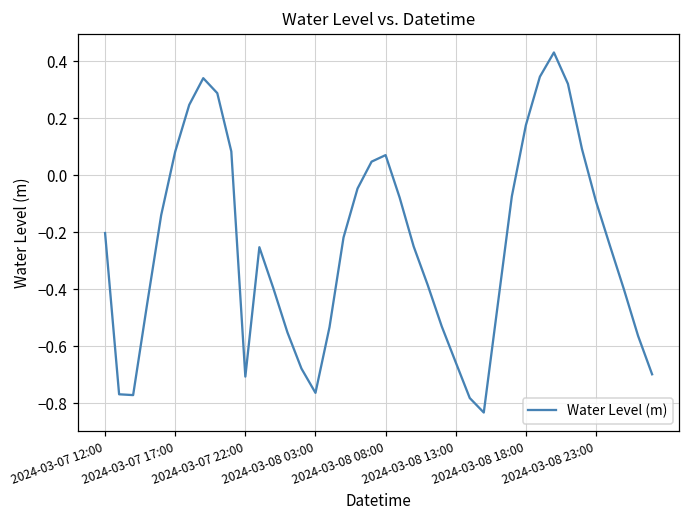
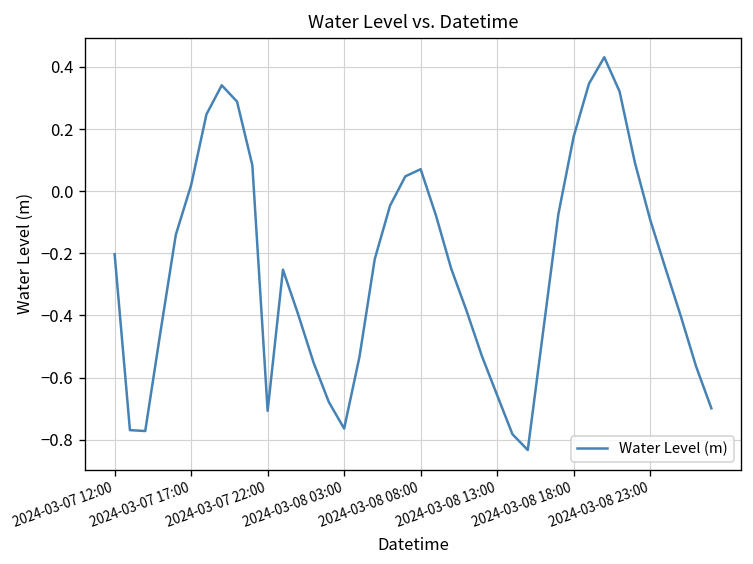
  {
    "2024-03-07 12:00": -0.20,
-   "2024-03-07 17:00": 0.08,
+   "2024-03-07 17:00": 0.02,
    "2024-03-07 22:00": -0.71,
    "2024-03-08 03:00": -0.76,
    "2024-03-08 08:00": 0.07,
    "2024-03-08 13:00": -0.66,
    "2024-03-08 18:00": 0.18,
    "2024-03-08 23:00": -0.09
  }
